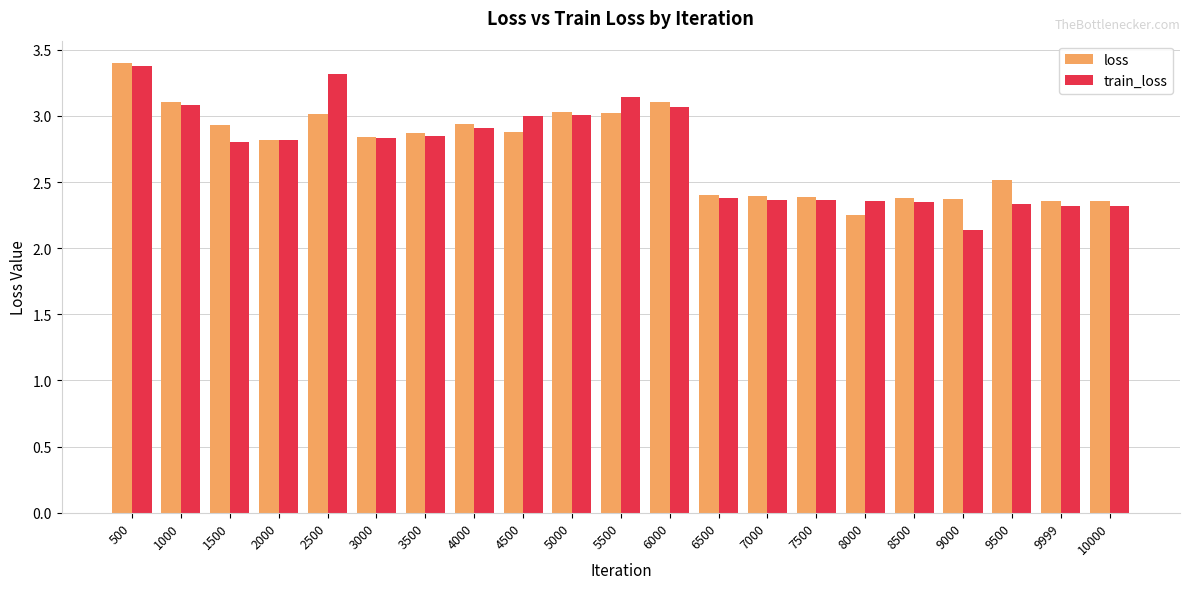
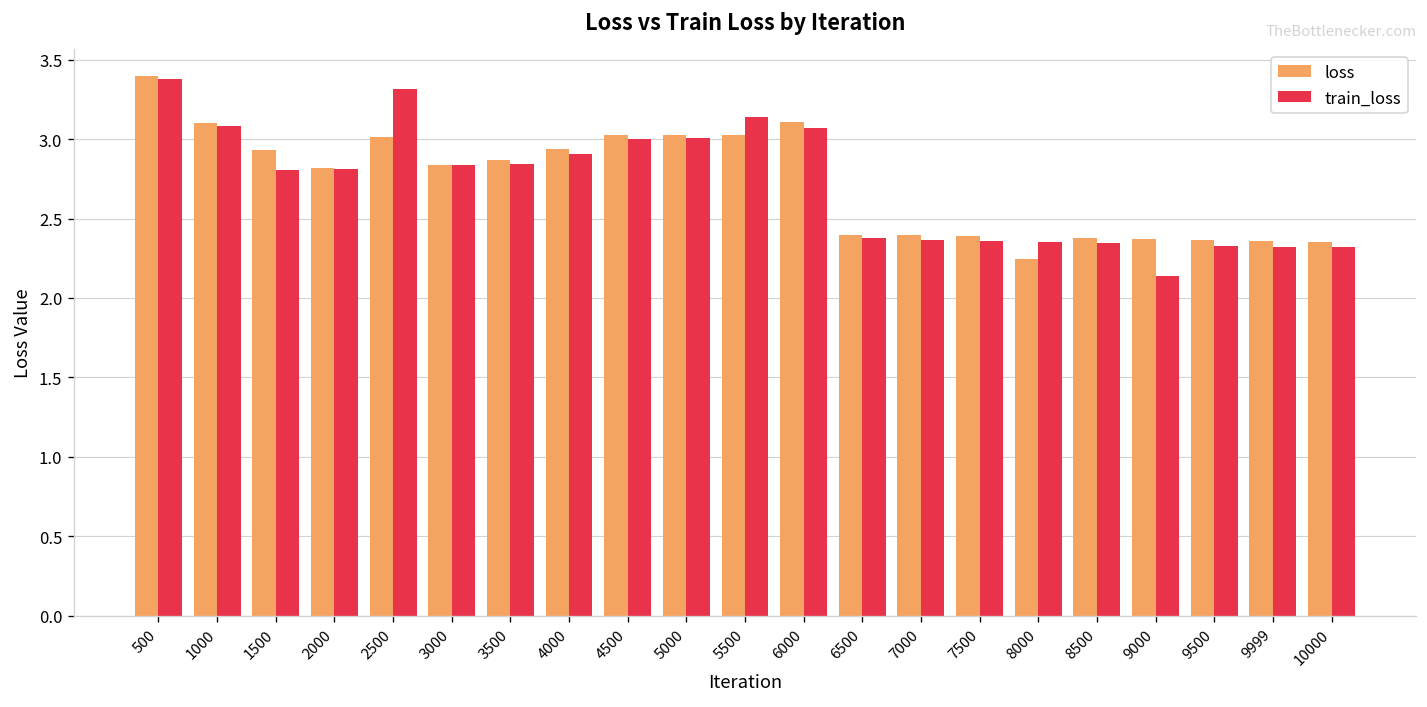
  {
    "loss": {
      "500": 3.40,
      "1000": 3.10,
      "1500": 2.93,
      "2000": 2.82,
      "2500": 3.01,
      "3000": 2.84,
      "3500": 2.87,
      "4000": 2.94,
-     "4500": 2.87,
+     "4500": 3.03,
      "5000": 3.03,
      "5500": 3.02,
      "6000": 3.11,
      "6500": 2.40,
      "7000": 2.39,
      "7500": 2.39,
      "8000": 2.25,
      "8500": 2.38,
      "9000": 2.37,
-     "9500": 2.51,
+     "9500": 2.36,
      "9999": 2.36,
      "10000": 2.35
    },
    "train_loss": {
      "500": 3.38,
      "1000": 3.08,
      "1500": 2.80,
      "2000": 2.82,
      "2500": 3.31,
      "3000": 2.84,
      "3500": 2.85,
      "4000": 2.91,
      "4500": 3.00,
      "5000": 3.01,
      "5500": 3.14,
      "6000": 3.07,
      "6500": 2.38,
      "7000": 2.37,
      "7500": 2.36,
      "8000": 2.36,
      "8500": 2.35,
      "9000": 2.14,
      "9500": 2.33,
      "9999": 2.32,
      "10000": 2.32
    }
  }
